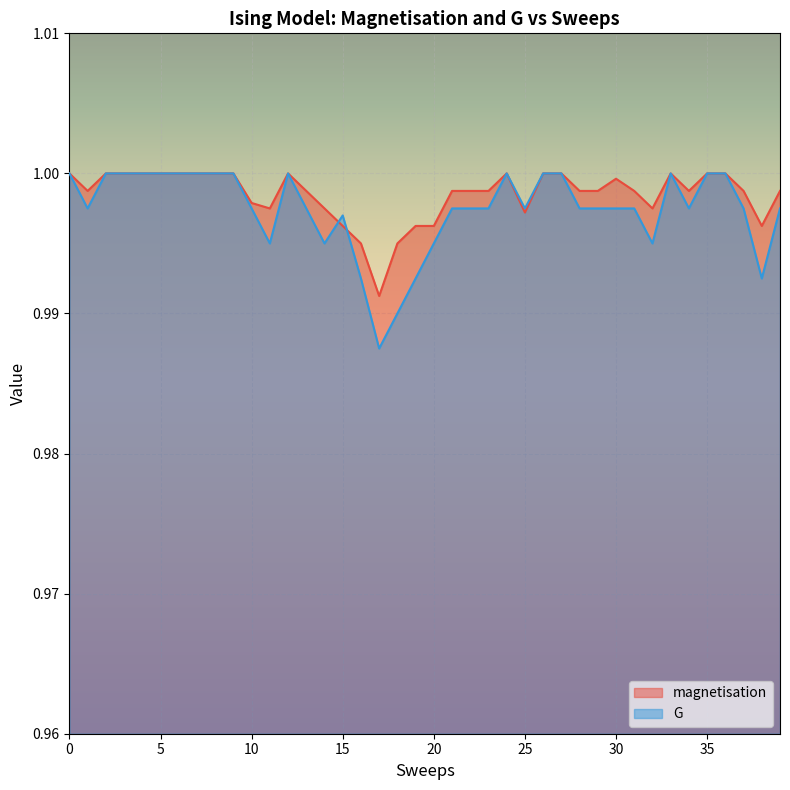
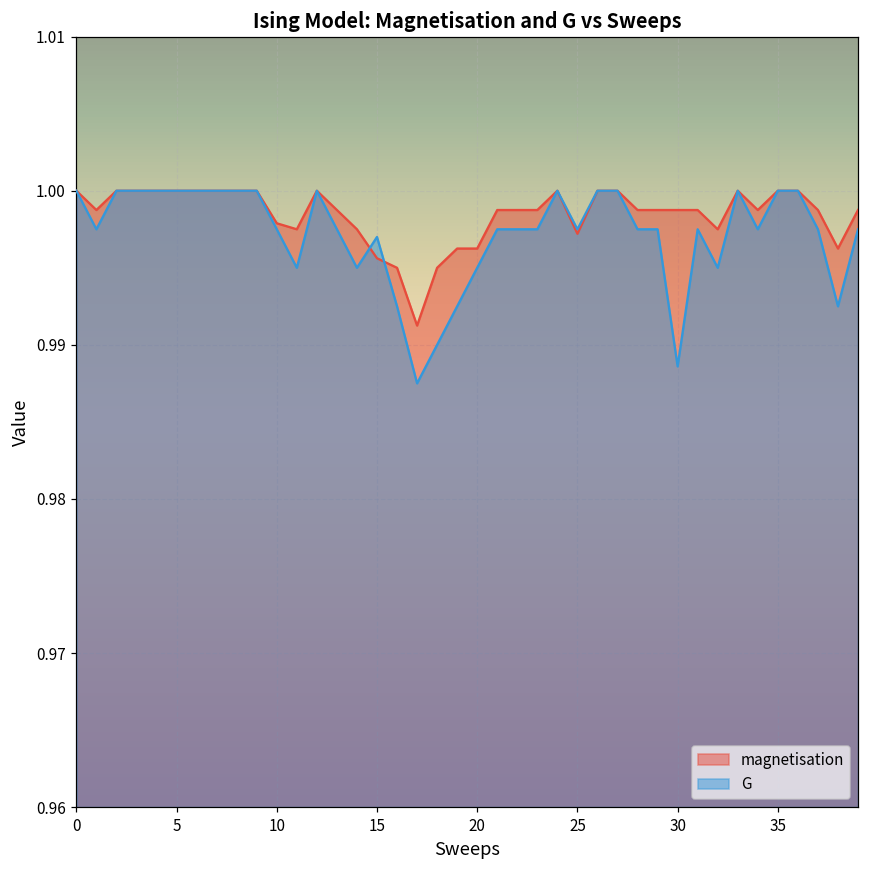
  {
    "magnetisation": {
      "10": 0.9979,
-     "15": 0.9963,
+     "15": 0.9956,
      "20": 0.9963,
      "25": 0.9972,
-     "30": 0.9996
+     "30": 0.9988
    },
    "G": {
      "10": 0.9975,
      "15": 0.9970,
      "20": 0.9950,
      "25": 0.9975,
-     "30": 0.9975
+     "30": 0.9886
    }
  }
